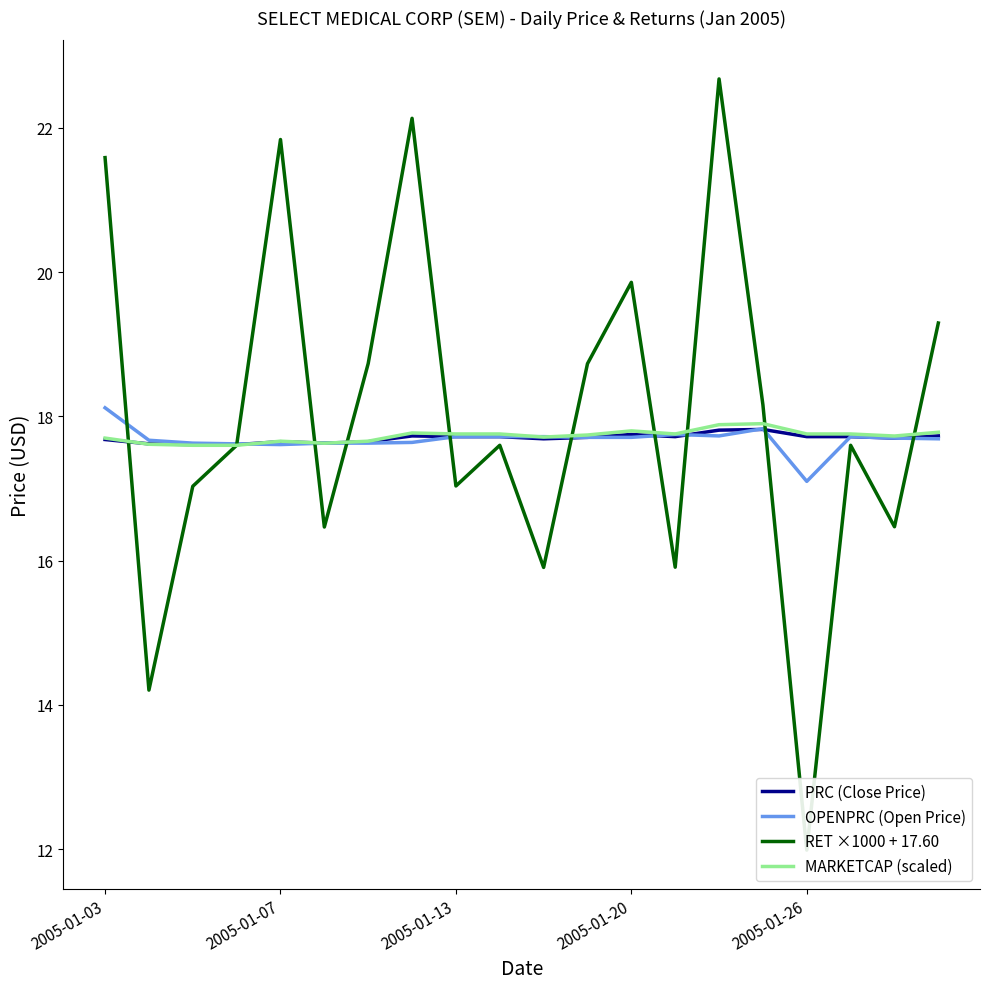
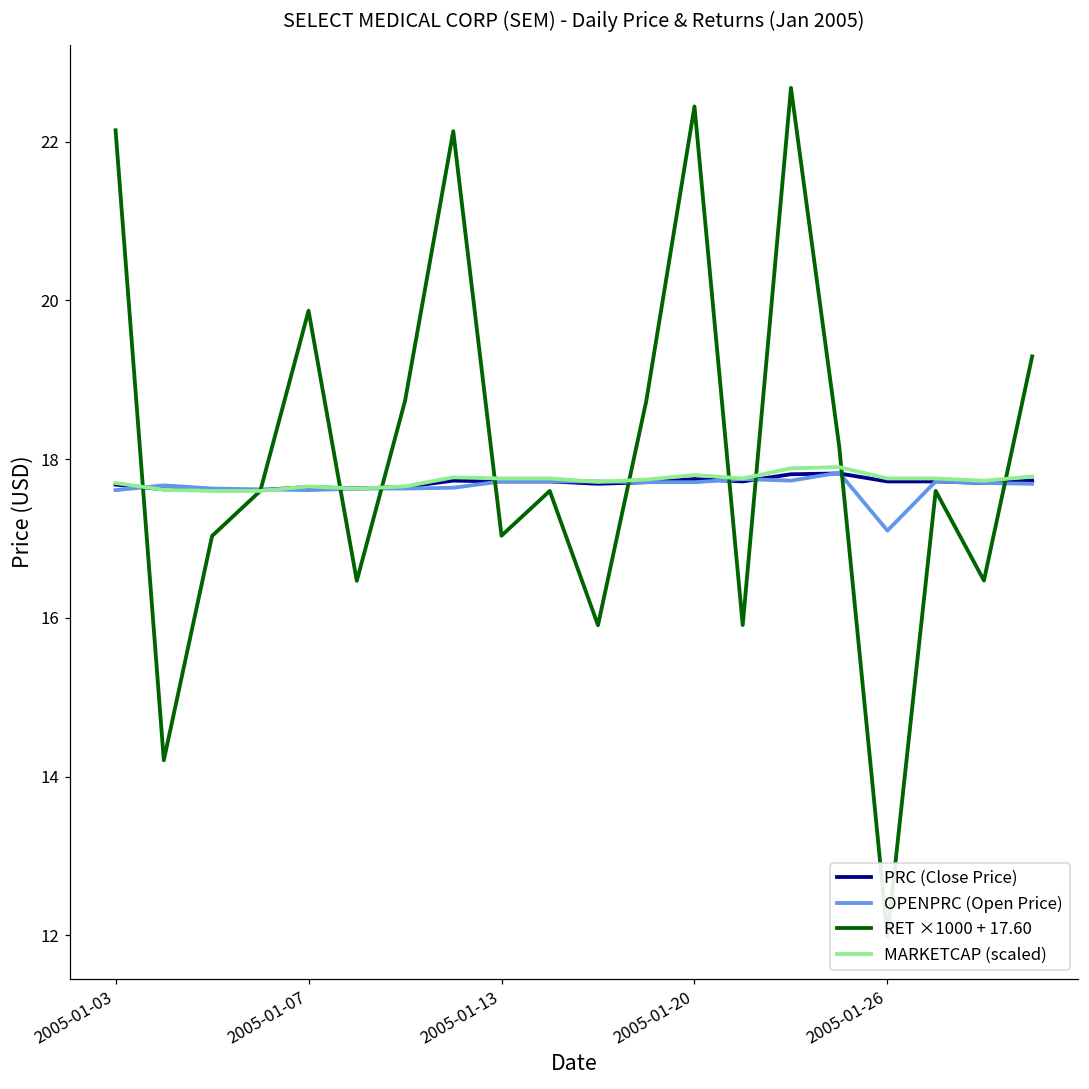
  {
    "PRC (Close Price)": {
      "2005-01-20": 17.8,
      "2005-01-26": 17.7
    },
    "OPENPRC (Open Price)": {
-     "2005-01-03": 18.1,
+     "2005-01-03": 17.6,
      "2005-01-07": 17.6,
      "2005-01-20": 17.7,
      "2005-01-26": 17.1
    },
    "RET ×1000 + 17.60": {
-     "2005-01-03": 21.6,
-     "2005-01-07": 21.8,
+     "2005-01-03": 22.1,
+     "2005-01-07": 19.9,
      "2005-01-13": 17.0,
-     "2005-01-20": 19.9
+     "2005-01-20": 22.4
    },
    "MARKETCAP (scaled)": {
      "2005-01-13": 17.8,
      "2005-01-20": 17.8,
      "2005-01-26": 17.8
    }
  }
